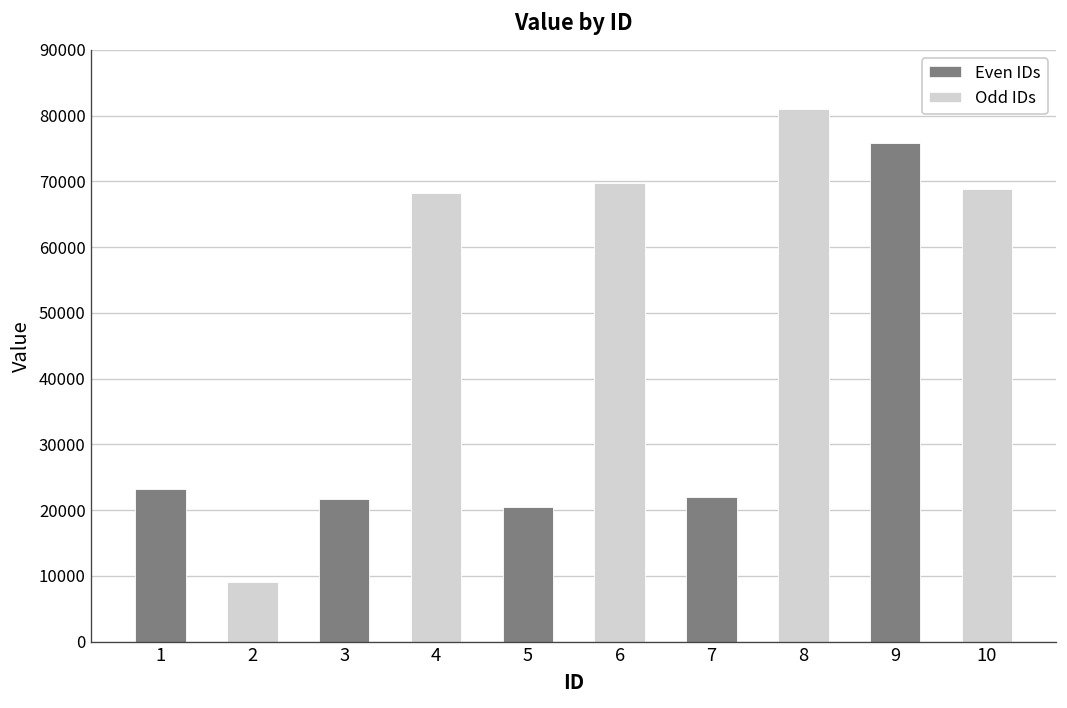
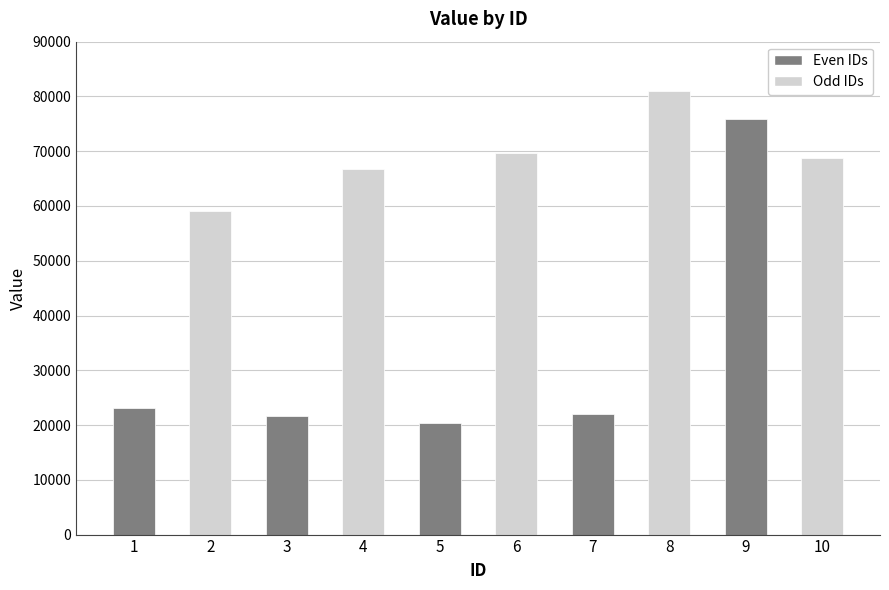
  {
    "1": 23000,
-   "2": 9000,
+   "2": 59000,
    "3": 22000,
-   "4": 68000,
+   "4": 67000,
    "5": 20000,
    "6": 70000,
    "7": 22000,
    "8": 81000,
    "9": 76000,
    "10": 69000
  }
